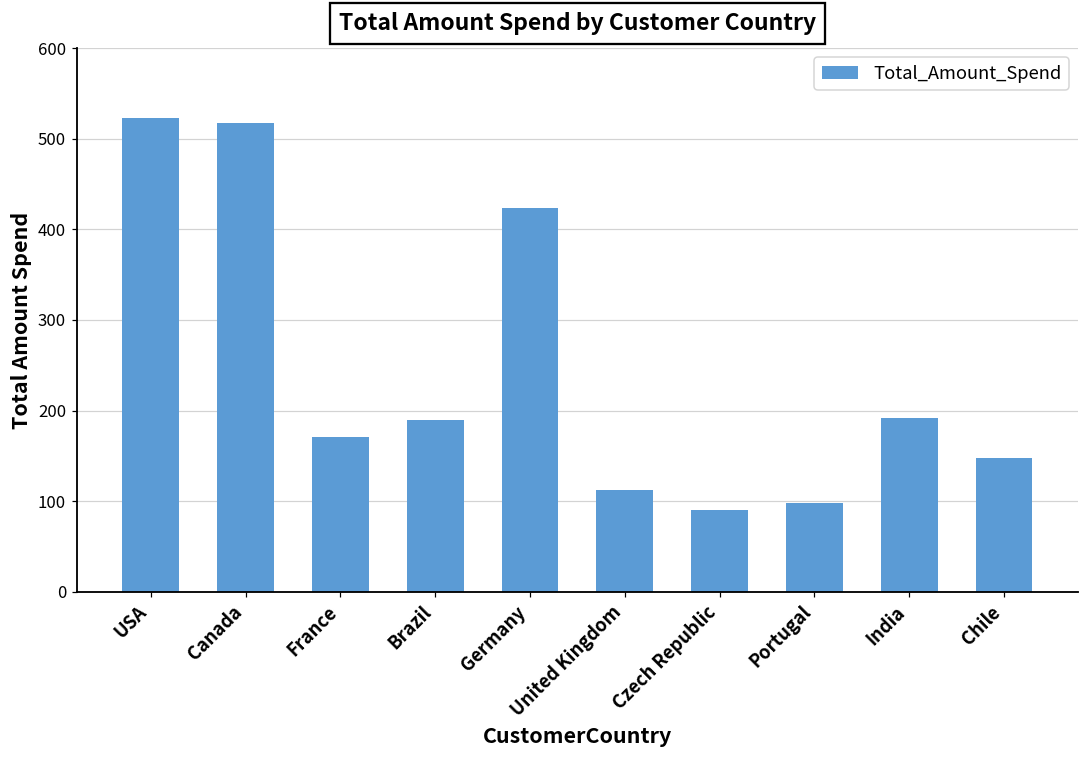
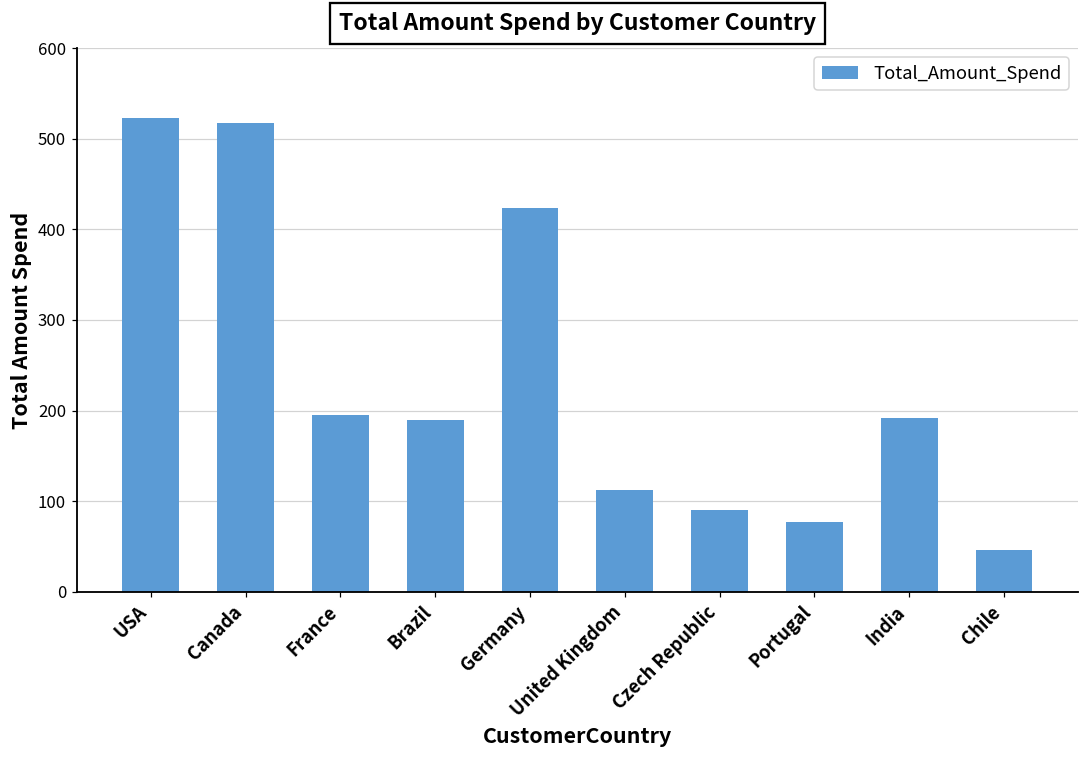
  {
    "USA": 520,
    "Canada": 520,
-   "France": 170,
+   "France": 200,
    "Brazil": 190,
    "Germany": 420,
    "United Kingdom": 110,
    "Czech Republic": 90,
-   "Portugal": 100,
+   "Portugal": 80,
    "India": 190,
-   "Chile": 150
+   "Chile": 50
  }
